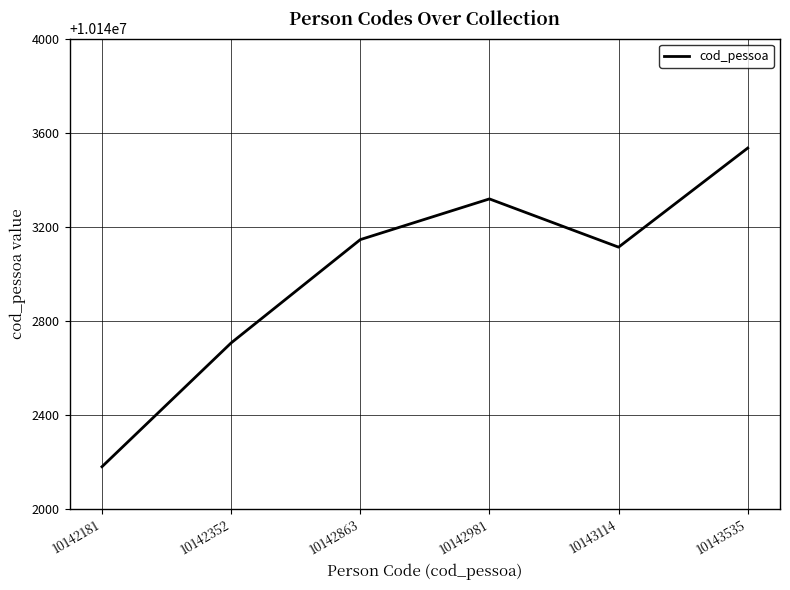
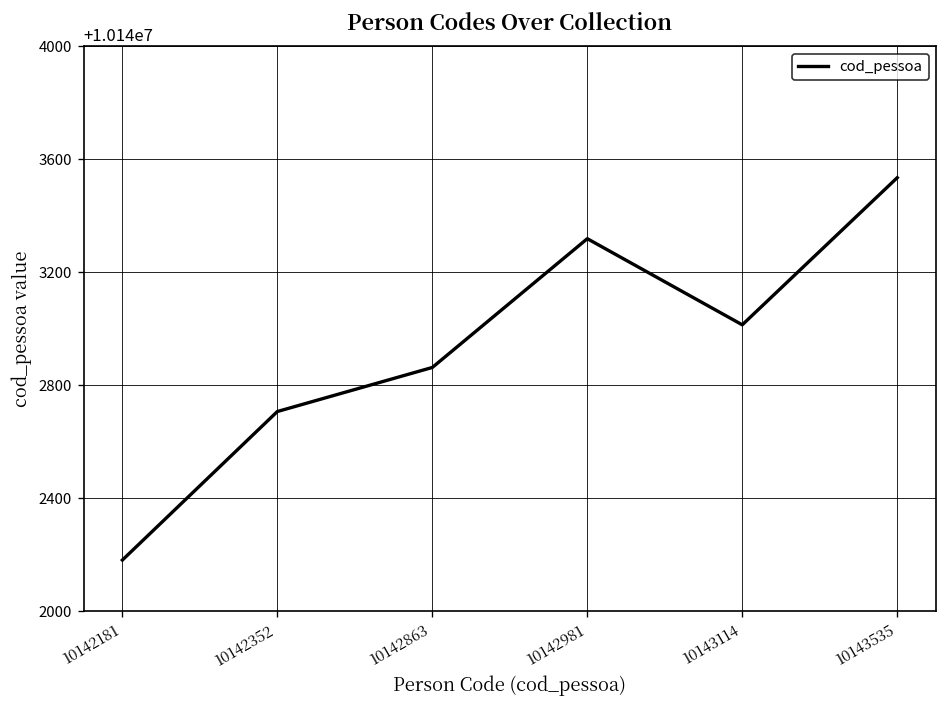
  {
    "10142181": 10142180,
    "10142352": 10142710,
-   "10142863": 10143150,
+   "10142863": 10142860,
    "10142981": 10143320,
-   "10143114": 10143110,
+   "10143114": 10143010,
    "10143535": 10143540
  }
